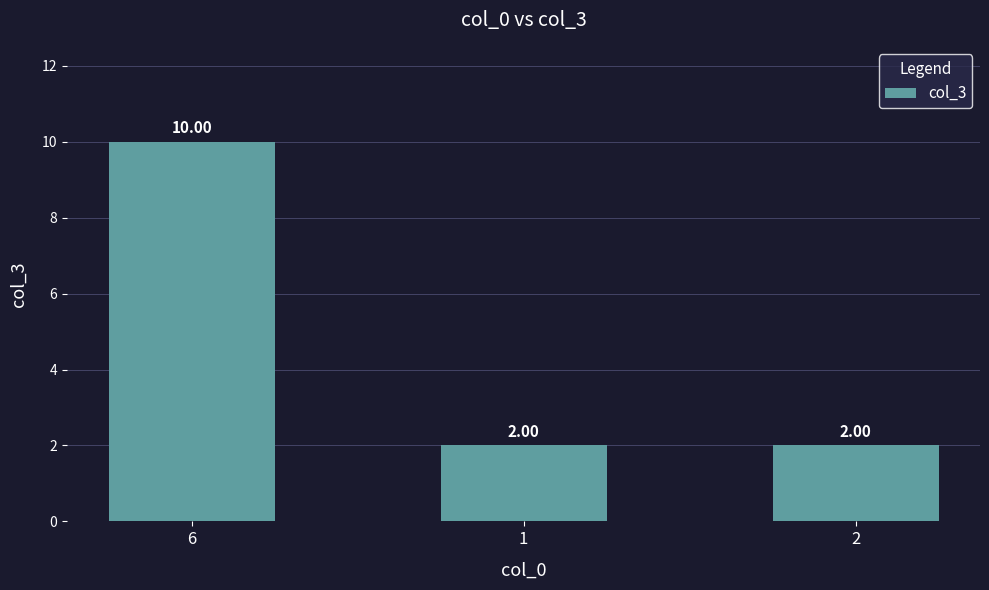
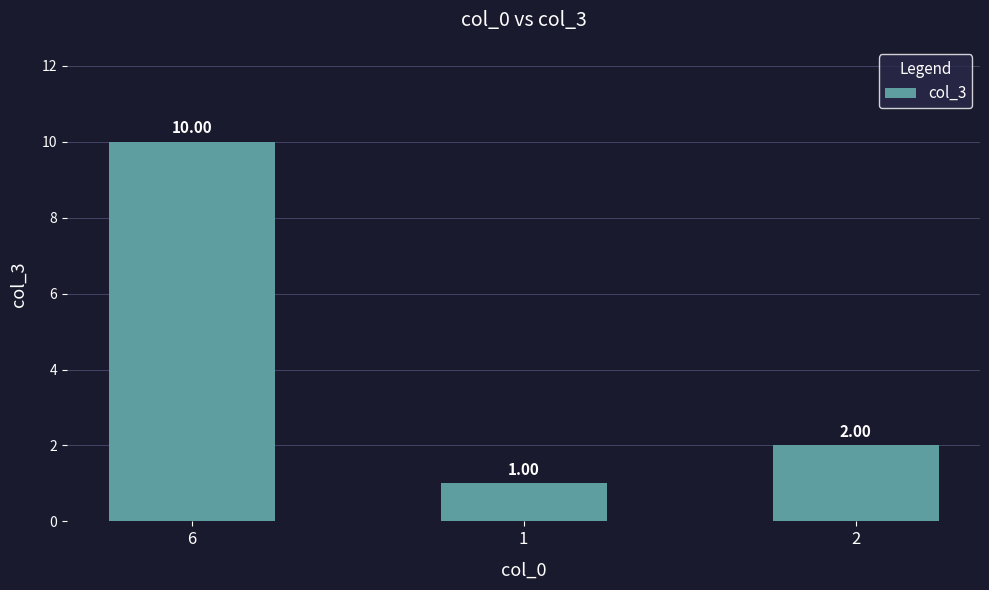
  {
    "6": 10.00,
-   "1": 2.00,
+   "1": 1.00,
    "2": 2.00
  }
